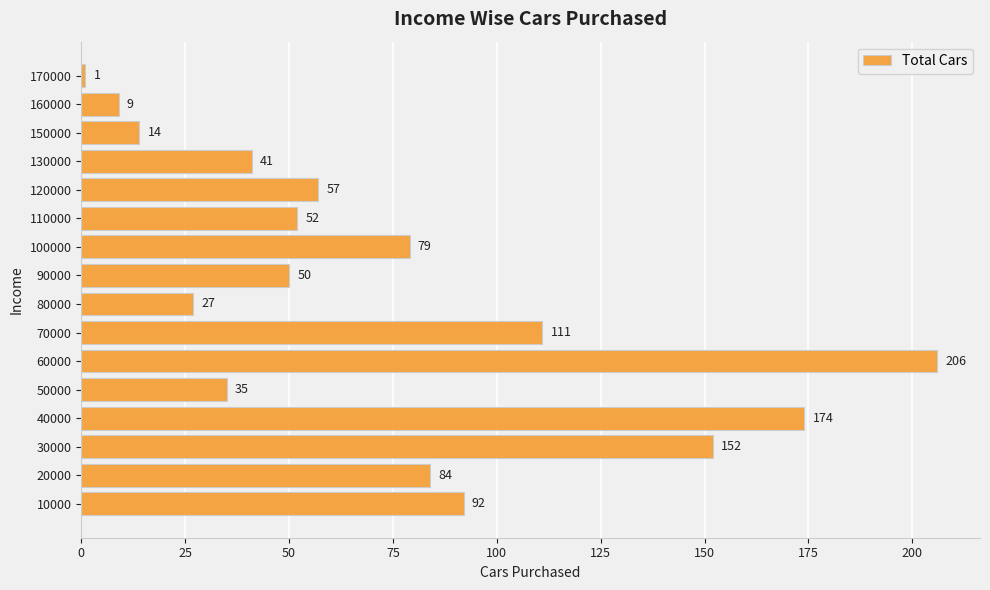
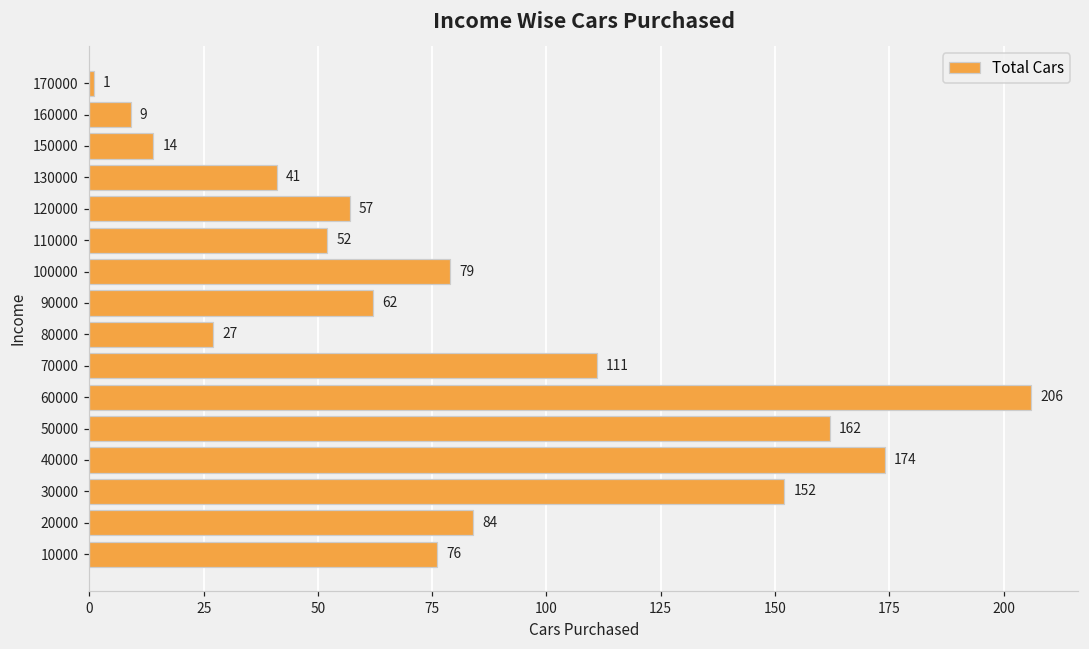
  {
    "170000": 1,
    "160000": 9,
    "150000": 14,
    "130000": 41,
    "120000": 57,
    "110000": 52,
    "100000": 79,
-   "90000": 50,
+   "90000": 62,
    "80000": 27,
    "70000": 111,
    "60000": 206,
-   "50000": 35,
+   "50000": 162,
    "40000": 174,
    "30000": 152,
    "20000": 84,
-   "10000": 92
+   "10000": 76
  }
